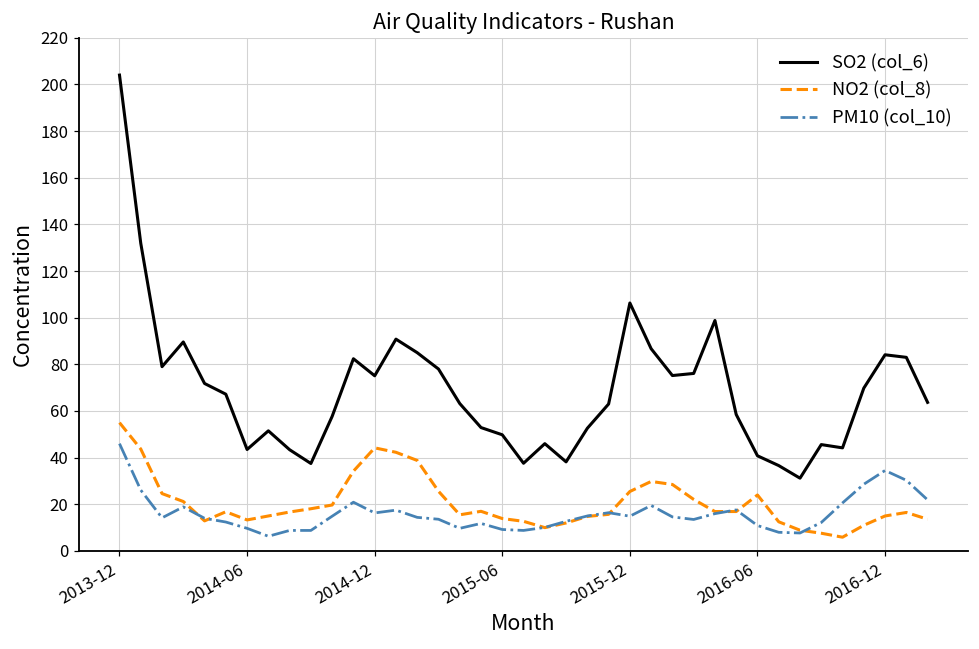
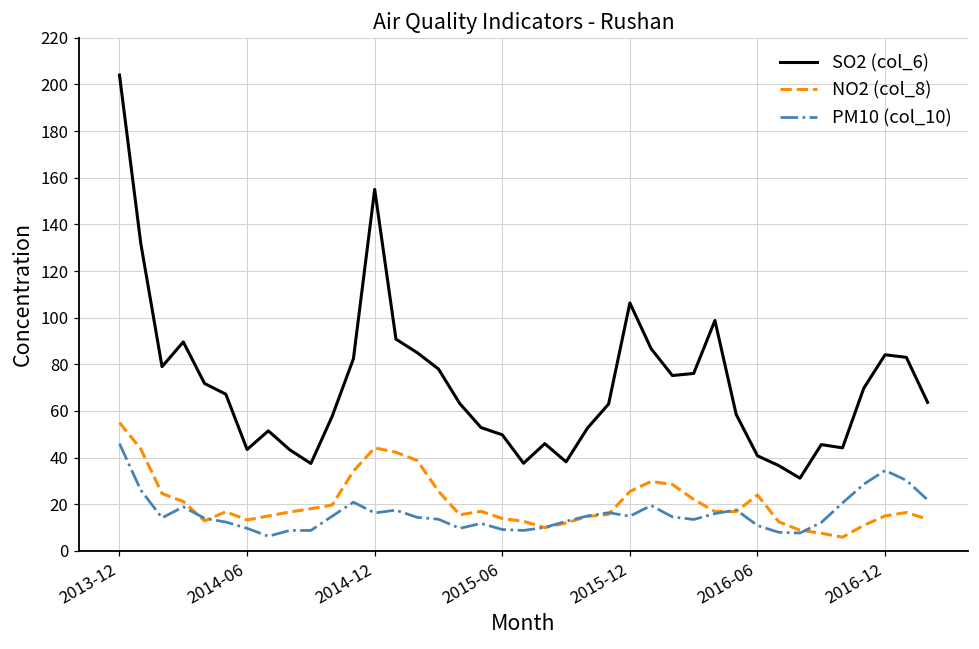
  {
    "SO2 (col_6)": {
      "2013-12": 204,
      "2014-06": 44,
-     "2014-12": 75,
+     "2014-12": 155,
      "2015-06": 50,
      "2015-12": 106,
      "2016-06": 41,
      "2016-12": 84
    },
    "NO2 (col_8)": {
      "2013-12": 55,
      "2014-06": 13,
      "2014-12": 44,
      "2015-06": 14,
      "2015-12": 26,
      "2016-06": 24,
      "2016-12": 15
    },
    "PM10 (col_10)": {
      "2013-12": 46,
      "2014-06": 10,
      "2014-12": 16,
      "2015-06": 9,
      "2015-12": 15,
      "2016-06": 11,
      "2016-12": 35
    }
  }
